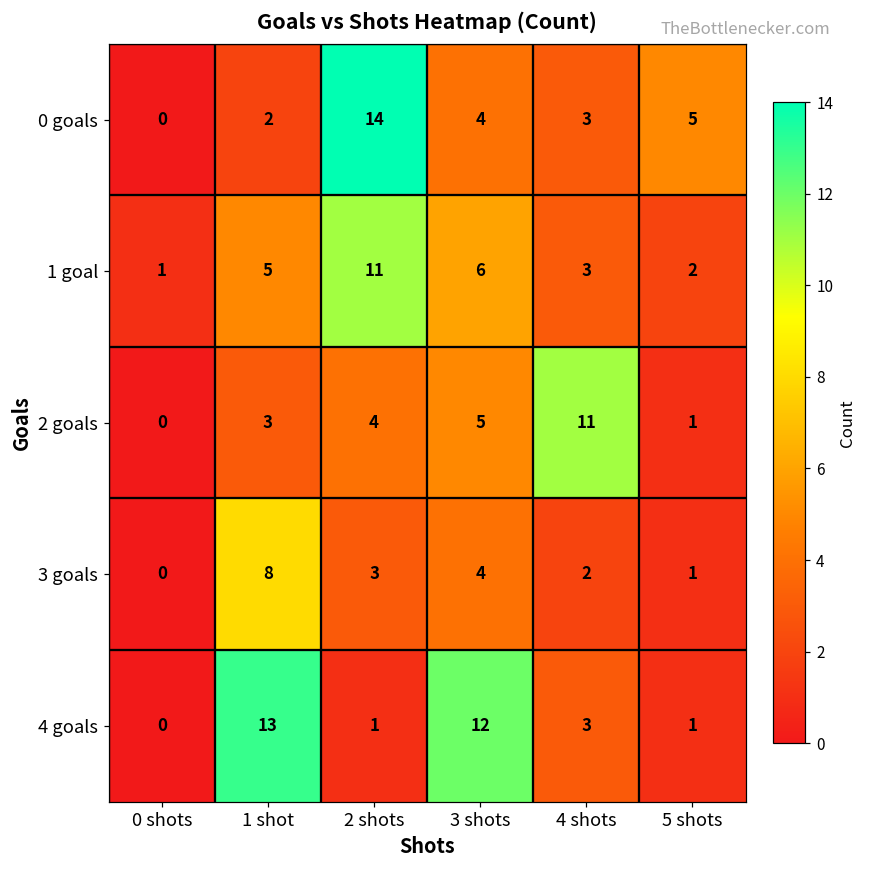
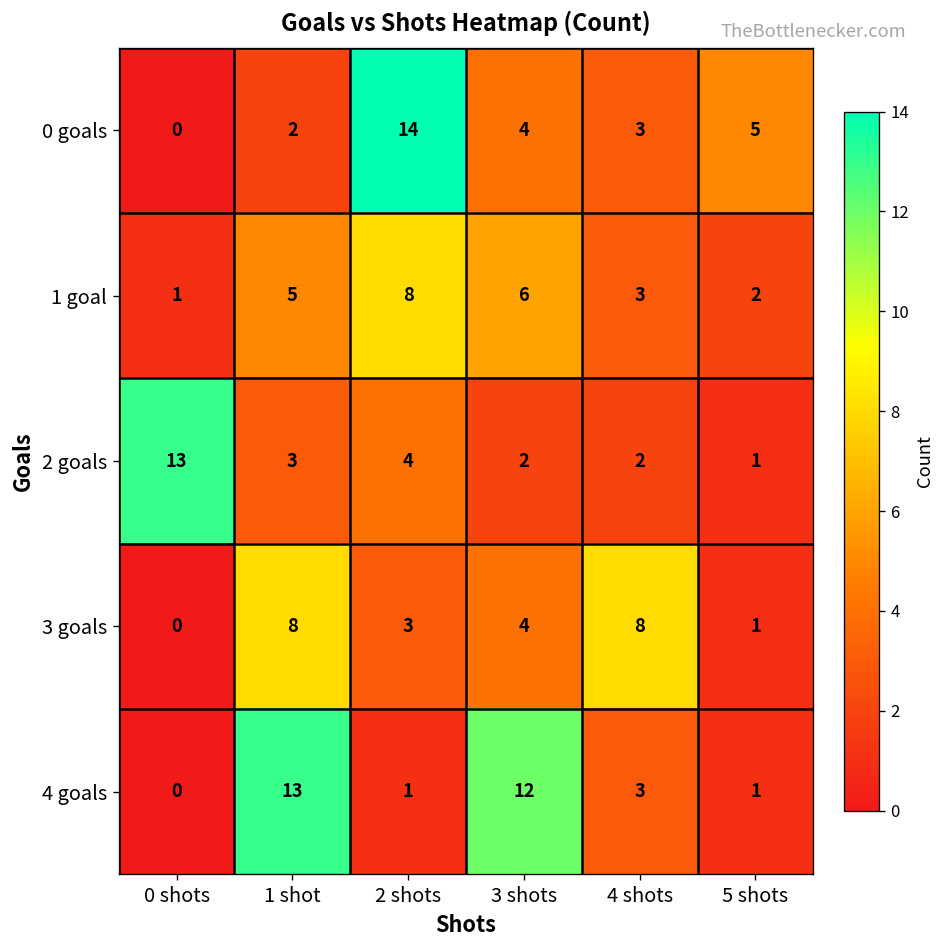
  {
    "0 goals": {
      "0 shots": 0,
      "1 shot": 2,
      "2 shots": 14,
      "3 shots": 4,
      "4 shots": 3,
      "5 shots": 5
    },
    "1 goal": {
      "0 shots": 1,
      "1 shot": 5,
-     "2 shots": 11,
+     "2 shots": 8,
      "3 shots": 6,
      "4 shots": 3,
      "5 shots": 2
    },
    "2 goals": {
-     "0 shots": 0,
+     "0 shots": 13,
      "1 shot": 3,
      "2 shots": 4,
-     "3 shots": 5,
-     "4 shots": 11,
+     "3 shots": 2,
+     "4 shots": 2,
      "5 shots": 1
    },
    "3 goals": {
      "0 shots": 0,
      "1 shot": 8,
      "2 shots": 3,
      "3 shots": 4,
-     "4 shots": 2,
+     "4 shots": 8,
      "5 shots": 1
    },
    "4 goals": {
      "0 shots": 0,
      "1 shot": 13,
      "2 shots": 1,
      "3 shots": 12,
      "4 shots": 3,
      "5 shots": 1
    }
  }
